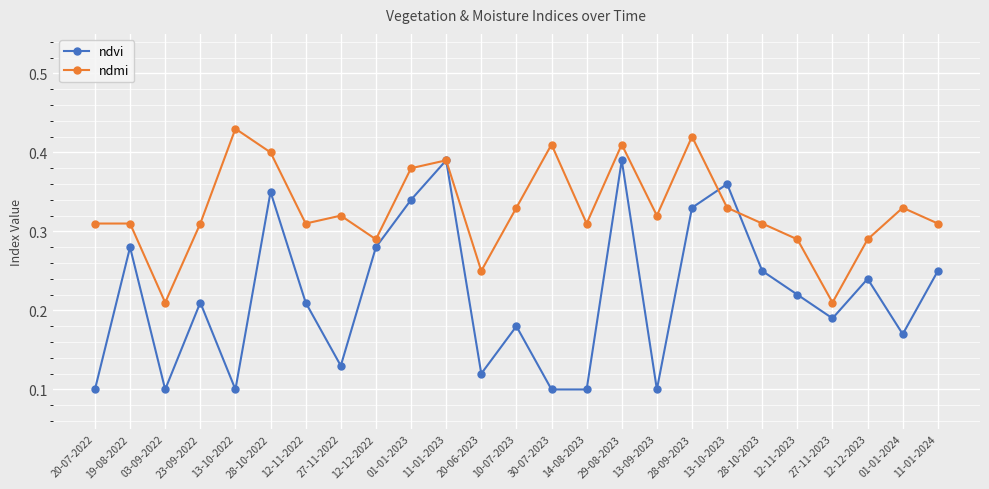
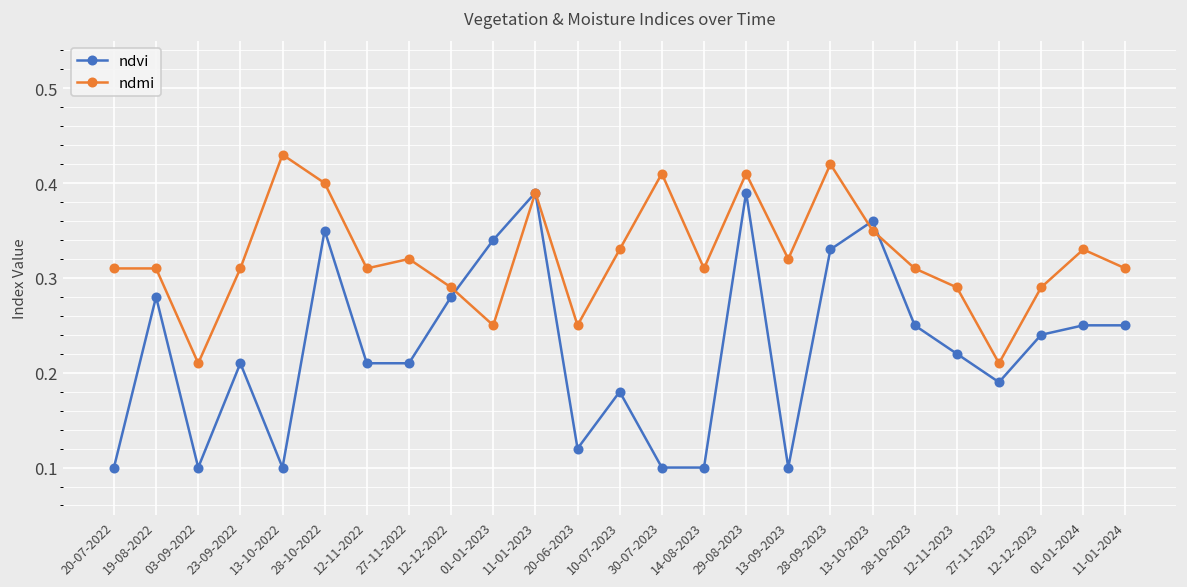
  {
    "ndvi": {
      "20-07-2022": 0.10,
      "19-08-2022": 0.28,
      "03-09-2022": 0.10,
      "23-09-2022": 0.21,
      "13-10-2022": 0.10,
      "28-10-2022": 0.35,
      "12-11-2022": 0.21,
-     "27-11-2022": 0.13,
+     "27-11-2022": 0.21,
      "12-12-2022": 0.28,
      "01-01-2023": 0.34,
      "20-06-2023": 0.12,
      "10-07-2023": 0.18,
      "30-07-2023": 0.10,
      "14-08-2023": 0.10,
      "29-08-2023": 0.39,
      "13-09-2023": 0.10,
      "28-09-2023": 0.33,
      "13-10-2023": 0.36,
      "28-10-2023": 0.25,
      "12-11-2023": 0.22,
      "27-11-2023": 0.19,
      "12-12-2023": 0.24,
-     "01-01-2024": 0.17,
+     "01-01-2024": 0.25,
      "11-01-2024": 0.25
    },
    "ndmi": {
      "20-07-2022": 0.31,
      "19-08-2022": 0.31,
      "03-09-2022": 0.21,
      "23-09-2022": 0.31,
      "13-10-2022": 0.43,
      "28-10-2022": 0.40,
      "12-11-2022": 0.31,
      "27-11-2022": 0.32,
      "12-12-2022": 0.29,
-     "01-01-2023": 0.38,
+     "01-01-2023": 0.25,
      "20-06-2023": 0.25,
      "10-07-2023": 0.33,
      "30-07-2023": 0.41,
      "14-08-2023": 0.31,
      "29-08-2023": 0.41,
      "13-09-2023": 0.32,
      "28-09-2023": 0.42,
-     "13-10-2023": 0.33,
+     "13-10-2023": 0.35,
      "28-10-2023": 0.31,
      "12-11-2023": 0.29,
      "27-11-2023": 0.21,
      "12-12-2023": 0.29,
      "01-01-2024": 0.33,
      "11-01-2024": 0.31
    }
  }
